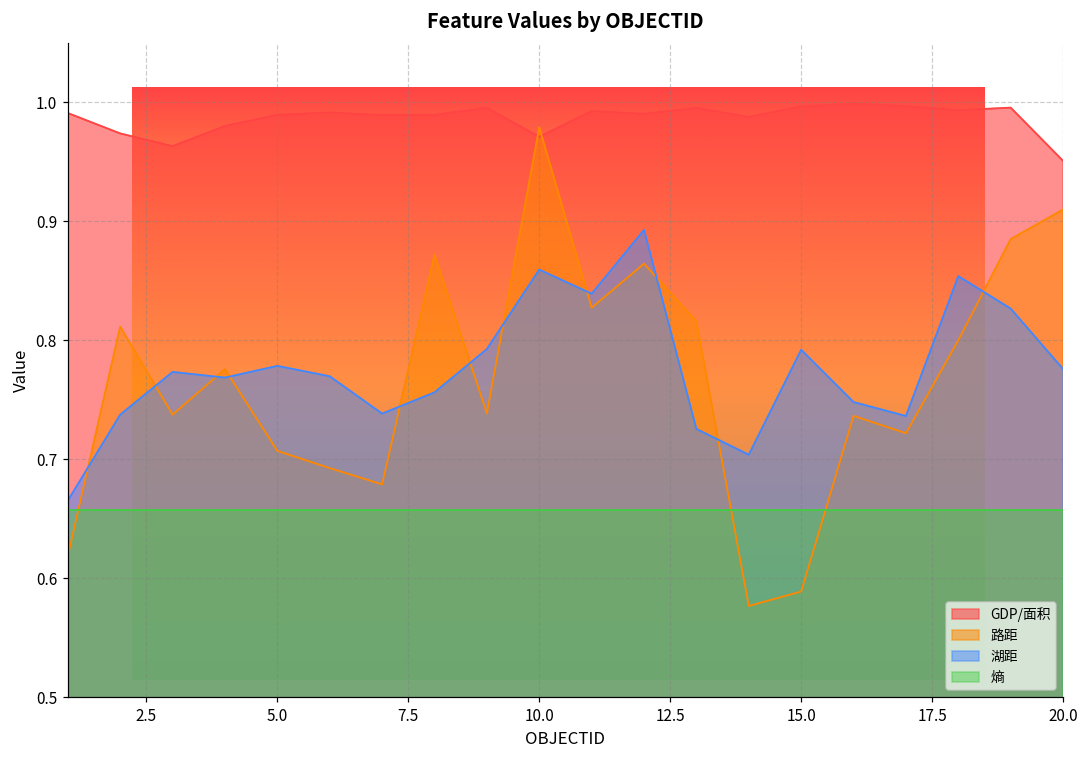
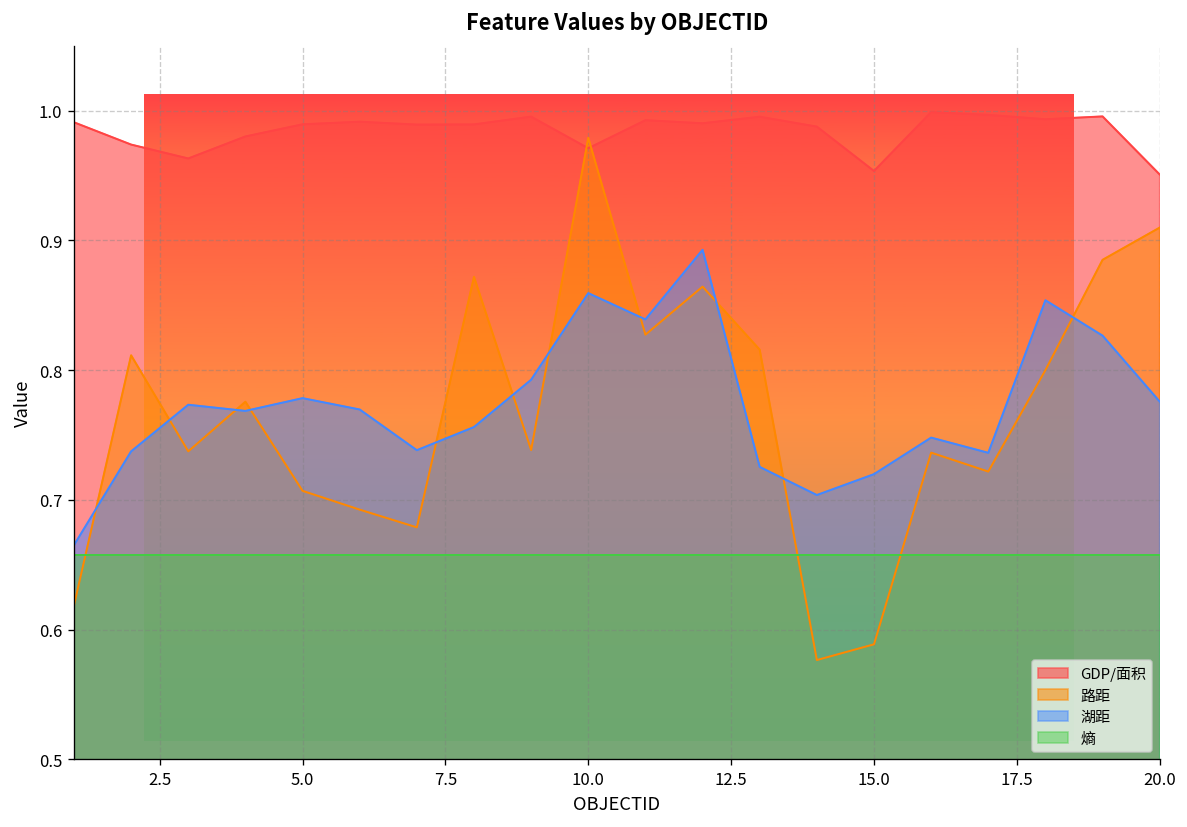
  {
    "GDP/面积": {
      "5.0": 0.989,
      "10.0": 0.971,
-     "15.0": 0.997,
+     "15.0": 0.953,
      "20.0": 0.951
    },
    "路距": {
      "5.0": 0.707,
      "10.0": 0.979,
      "15.0": 0.589,
      "20.0": 0.910
    },
    "湖距": {
      "5.0": 0.778,
      "10.0": 0.859,
-     "15.0": 0.792,
+     "15.0": 0.720,
      "20.0": 0.776
    },
    "熵": {
      "5.0": 0.657,
      "10.0": 0.657,
      "15.0": 0.657,
      "20.0": 0.657
    }
  }
